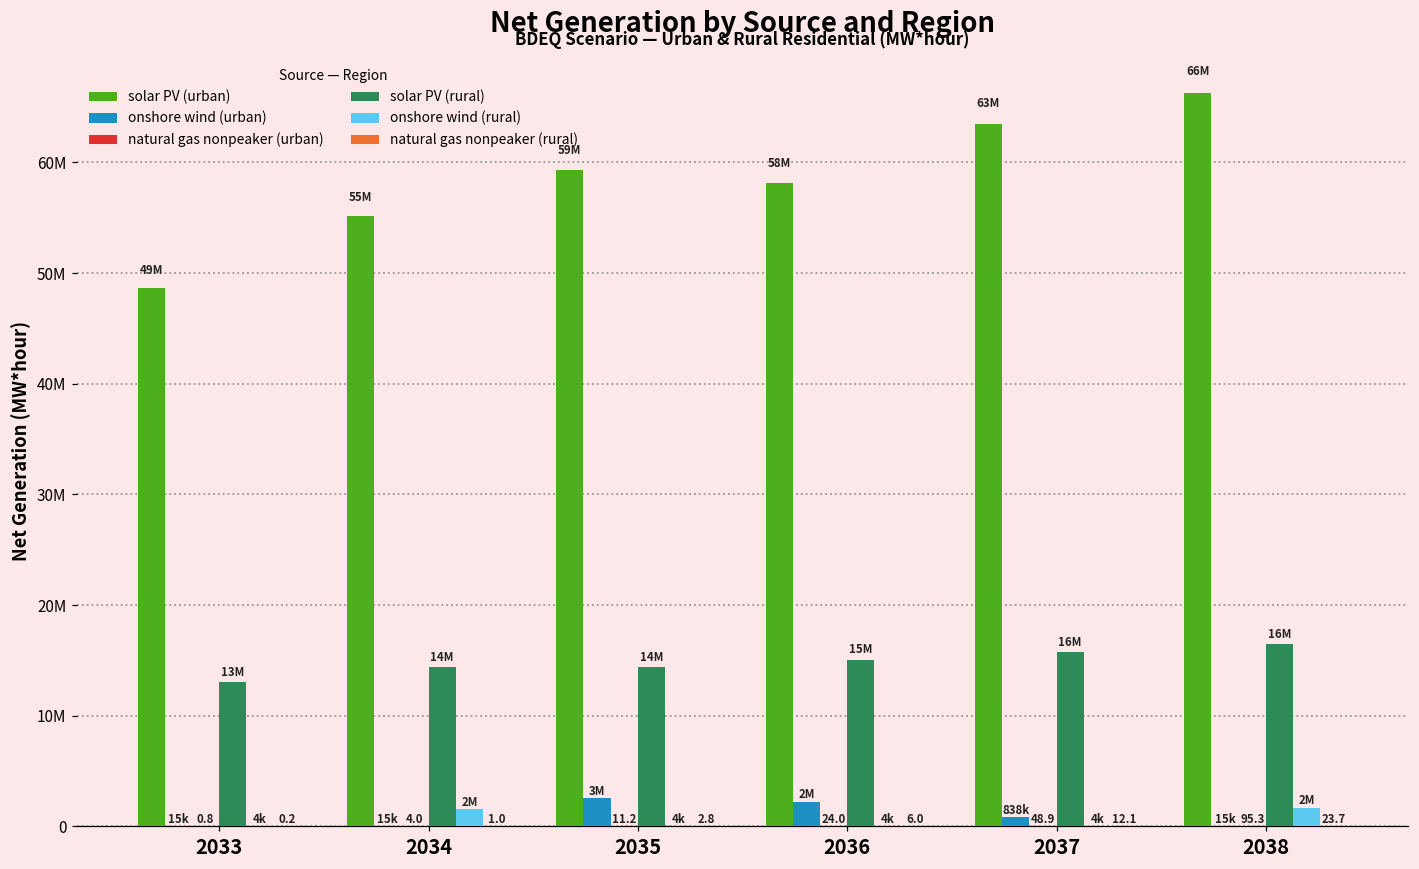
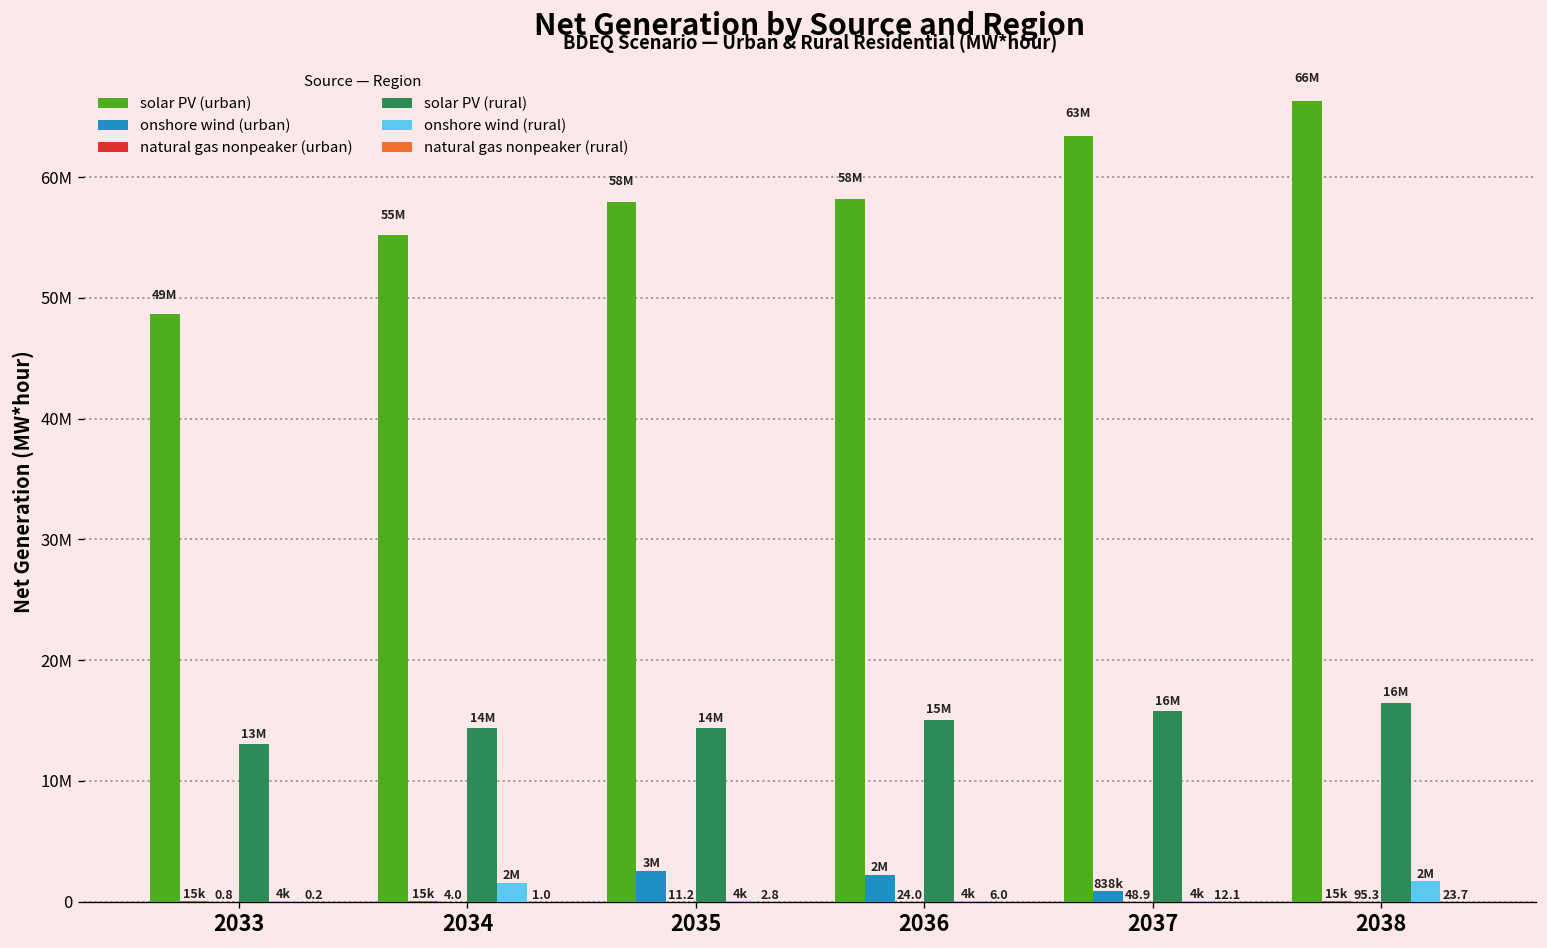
  {
    "solar PV (urban)": {
      "2033": "49M",
      "2034": "55M",
-     "2035": "59M",
+     "2035": "58M",
      "2036": "58M",
      "2037": "63M",
      "2038": "66M"
    },
    "onshore wind (urban)": {
      "2033": "15k",
      "2034": "15k",
      "2035": "3M",
      "2036": "2M",
      "2037": "838k",
      "2038": "15k"
    },
    "natural gas nonpeaker (urban)": {
      "2033": "0.8",
      "2034": "4.0",
      "2035": "11.2",
      "2036": "24.0",
      "2037": "48.9",
      "2038": "95.3"
    },
    "solar PV (rural)": {
      "2033": "13M",
      "2034": "14M",
      "2035": "14M",
      "2036": "15M",
      "2037": "16M",
      "2038": "16M"
    },
    "onshore wind (rural)": {
      "2033": "4k",
      "2034": "2M",
      "2035": "4k",
      "2036": "4k",
      "2037": "4k",
      "2038": "2M"
    },
    "natural gas nonpeaker (rural)": {
      "2033": "0.2",
      "2034": "1.0",
      "2035": "2.8",
      "2036": "6.0",
      "2037": "12.1",
      "2038": "23.7"
    }
  }
